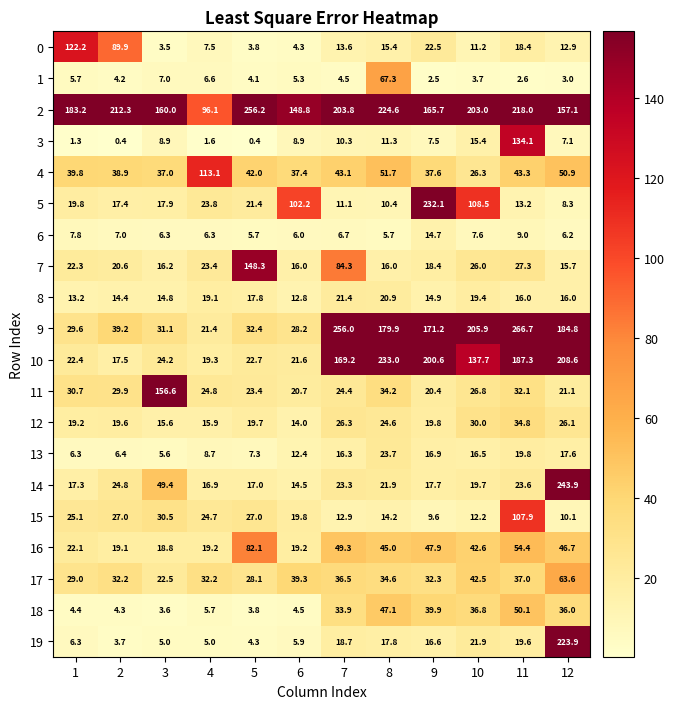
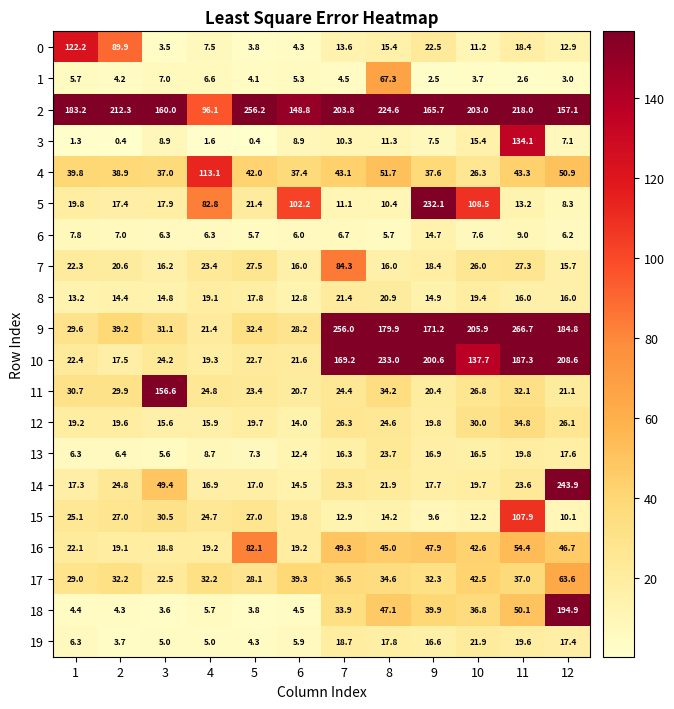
  {
    "5": {
      "1": 19.8,
      "2": 17.4,
      "3": 17.9,
-     "4": 23.8,
+     "4": 82.8,
      "5": 21.4,
      "6": 102.2,
      "7": 11.1,
      "8": 10.4,
      "9": 232.1,
      "10": 108.5,
      "11": 13.2,
      "12": 8.3
    },
    "7": {
      "1": 22.3,
      "2": 20.6,
      "3": 16.2,
      "4": 23.4,
-     "5": 148.3,
+     "5": 27.5,
      "6": 16.0,
      "7": 84.3,
      "8": 16.0,
      "9": 18.4,
      "10": 26.0,
      "11": 27.3,
      "12": 15.7
    },
    "18": {
      "1": 4.4,
      "2": 4.3,
      "3": 3.6,
      "4": 5.7,
      "5": 3.8,
      "6": 4.5,
      "7": 33.9,
      "8": 47.1,
      "9": 39.9,
      "10": 36.8,
      "11": 50.1,
-     "12": 36.0
+     "12": 194.9
    },
    "19": {
      "1": 6.3,
      "2": 3.7,
      "3": 5.0,
      "4": 5.0,
      "5": 4.3,
      "6": 5.9,
      "7": 18.7,
      "8": 17.8,
      "9": 16.6,
      "10": 21.9,
      "11": 19.6,
-     "12": 223.9
+     "12": 17.4
    }
  }
